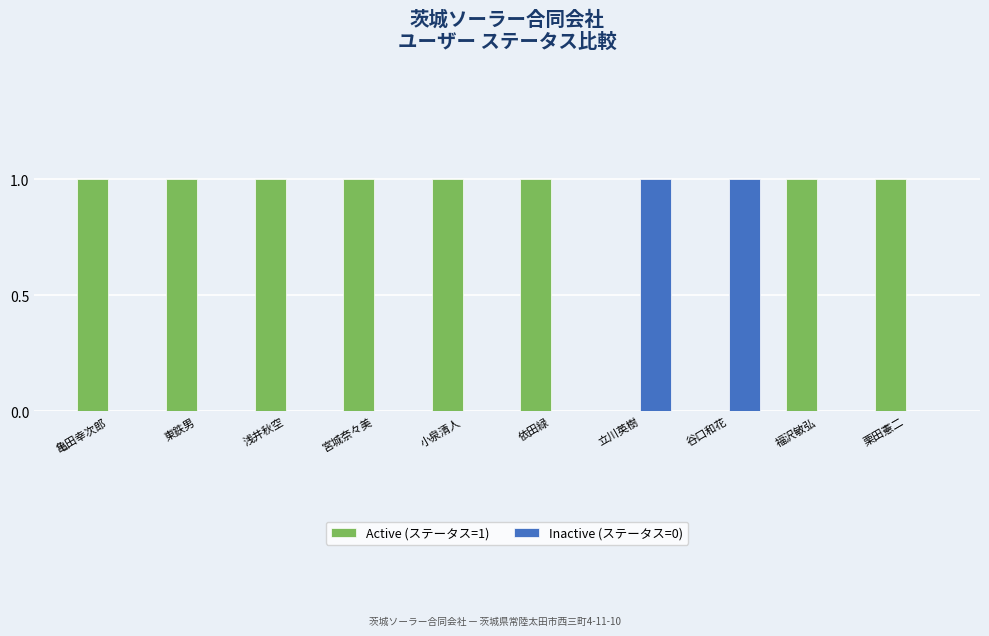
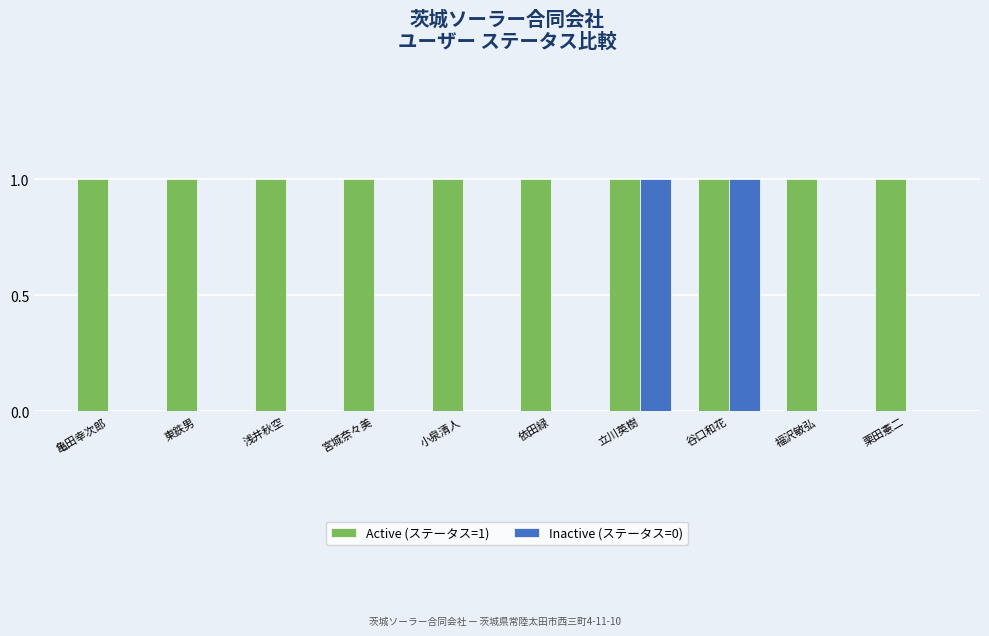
  {
    "Active (ステータス=1)": {
      "亀田幸次郎": 1,
      "東鉄男": 1,
      "浅井秋空": 1,
      "宮城奈々美": 1,
      "小泉清人": 1,
      "依田緑": 1,
-     "立川英樹": 0,
-     "谷口和花": 0,
+     "立川英樹": 1,
+     "谷口和花": 1,
      "福沢敏弘": 1,
      "栗田憲二": 1
    },
    "Inactive (ステータス=0)": {
      "亀田幸次郎": 0,
      "東鉄男": 0,
      "浅井秋空": 0,
      "宮城奈々美": 0,
      "小泉清人": 0,
      "依田緑": 0,
      "立川英樹": 1,
      "谷口和花": 1,
      "福沢敏弘": 0,
      "栗田憲二": 0
    }
  }
